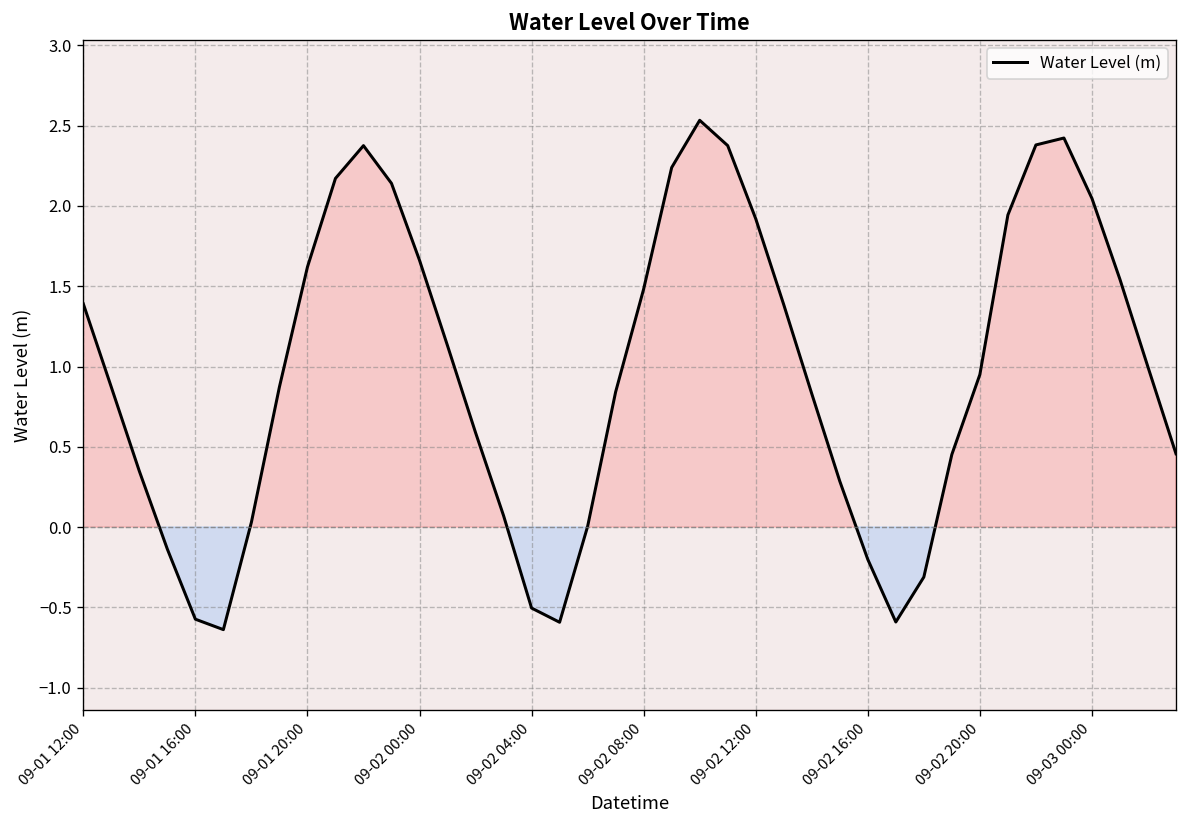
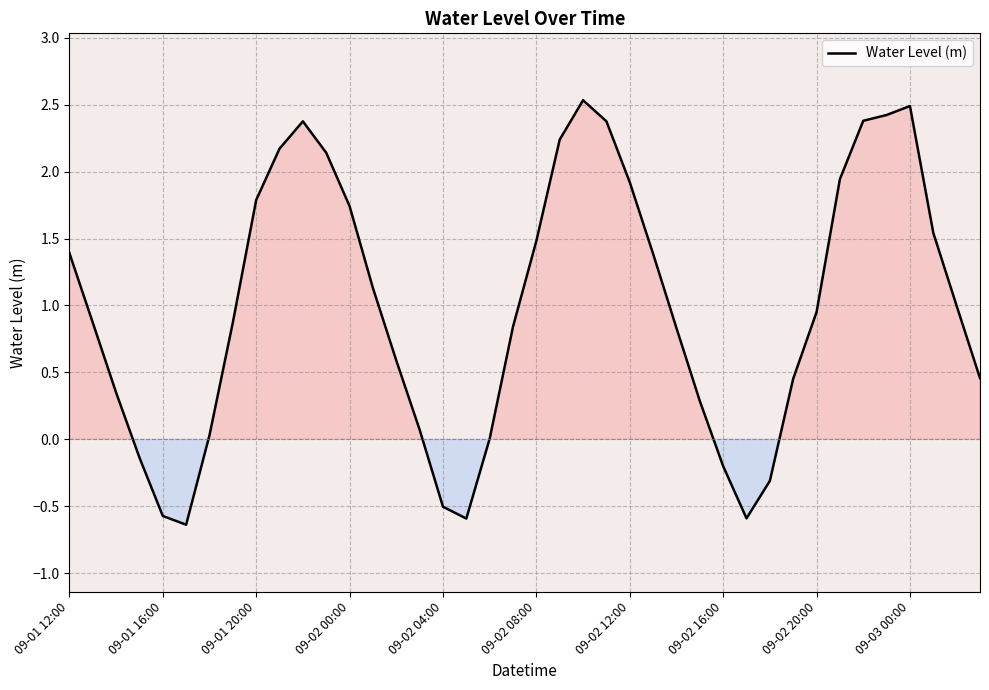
  {
    "Water Level (m)": {
      "09-01 12:00": 1.39,
      "09-01 16:00": -0.57,
-     "09-01 20:00": 1.62,
-     "09-02 00:00": 1.66,
+     "09-01 20:00": 1.79,
+     "09-02 00:00": 1.74,
      "09-02 04:00": -0.50,
      "09-02 08:00": 1.48,
      "09-02 12:00": 1.92,
      "09-02 16:00": -0.20,
      "09-02 20:00": 0.95,
-     "09-03 00:00": 2.05
+     "09-03 00:00": 2.49
    }
  }
